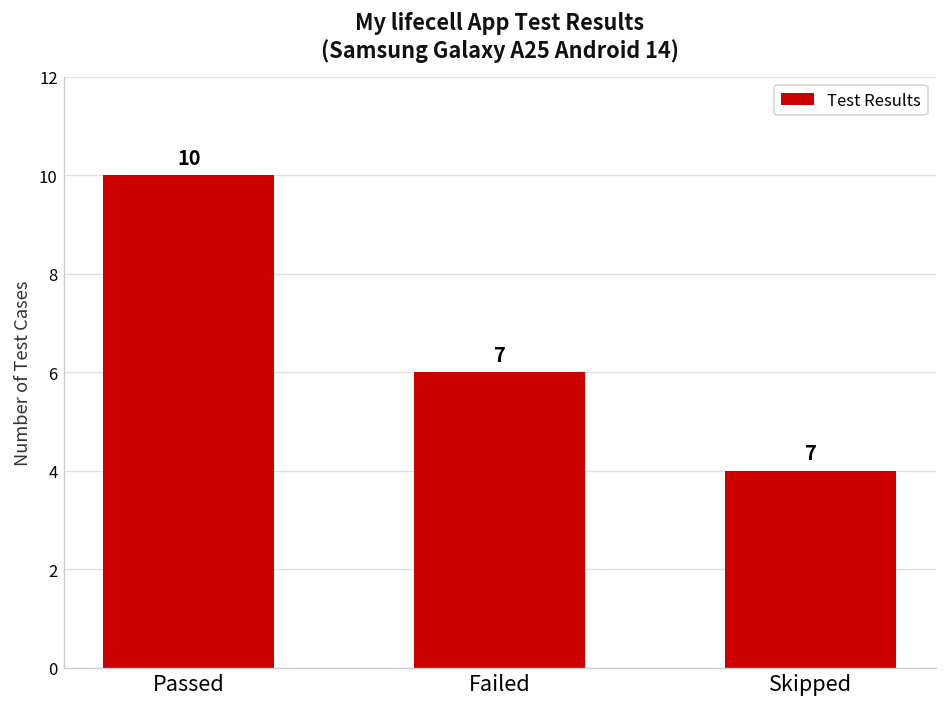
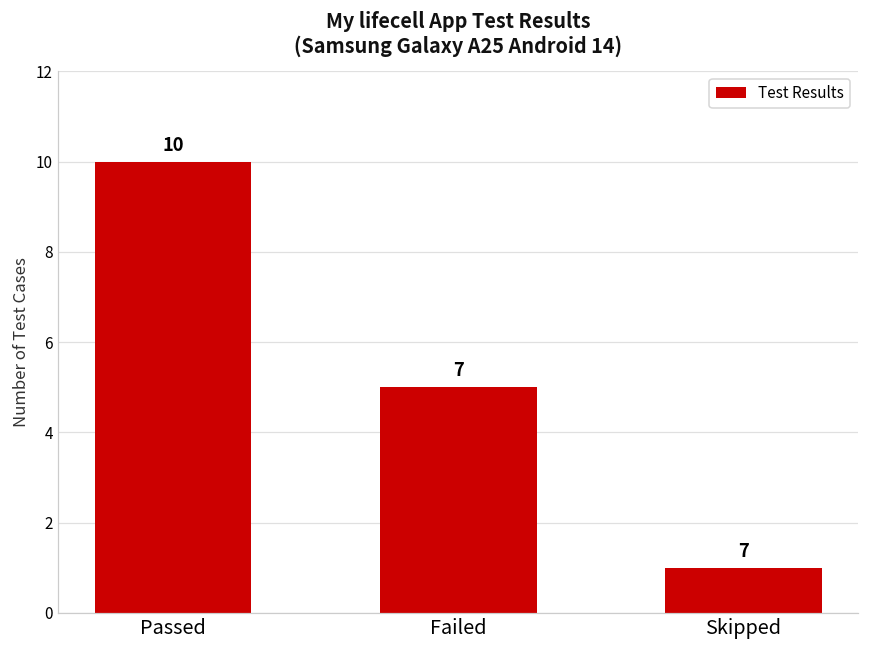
  {
-   "Failed": 6,
-   "Skipped": 4
+   "Failed": 5,
+   "Skipped": 1
  }
